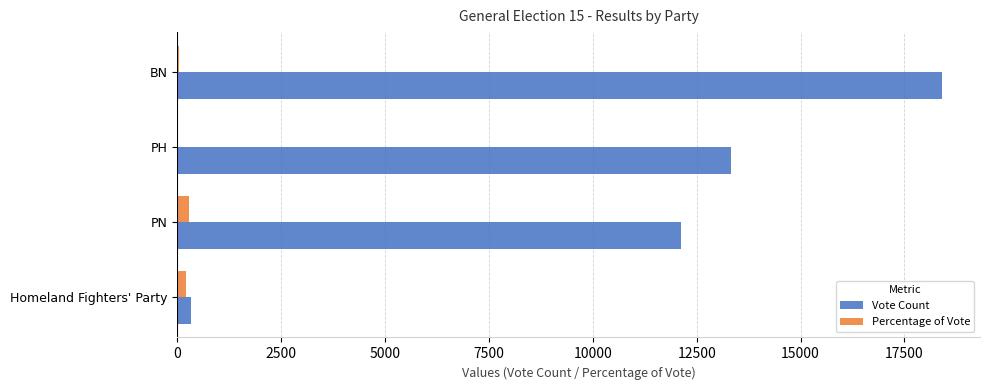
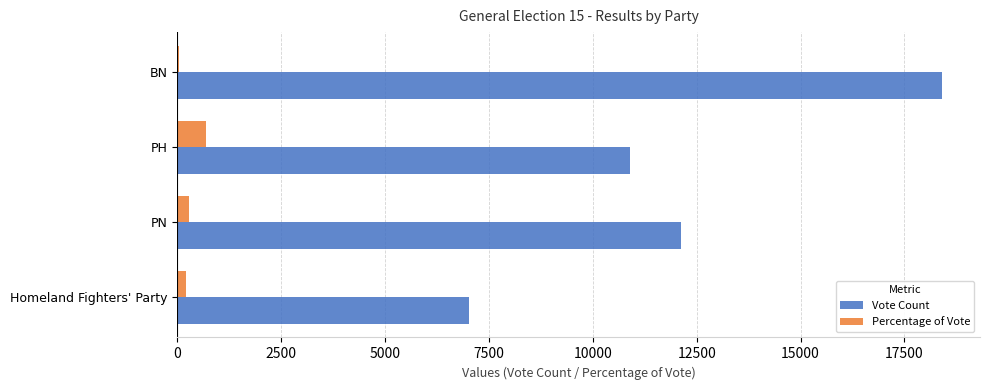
  {
    "Vote Count": {
      "BN": 18400,
-     "PH": 13300,
+     "PH": 10900,
      "PN": 12100,
-     "Homeland Fighters' Party": 300
+     "Homeland Fighters' Party": 7000
    },
    "Percentage of Vote": {
-     "PH": 0,
+     "PH": 700,
      "PN": 300,
      "Homeland Fighters' Party": 200
    }
  }
